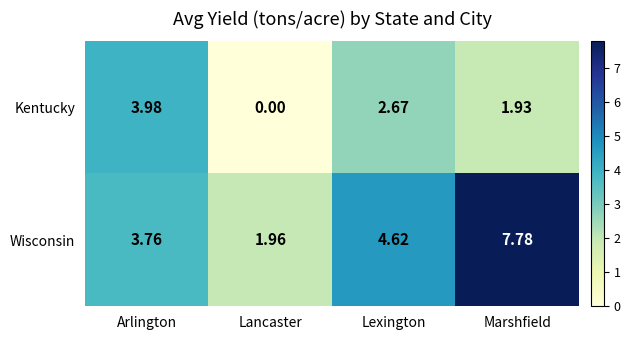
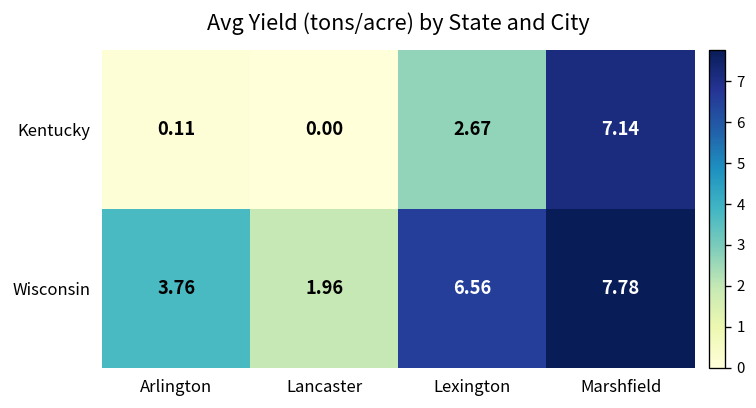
  {
    "Kentucky": {
-     "Arlington": 3.98,
+     "Arlington": 0.11,
      "Lancaster": 0.00,
      "Lexington": 2.67,
-     "Marshfield": 1.93
+     "Marshfield": 7.14
    },
    "Wisconsin": {
      "Arlington": 3.76,
      "Lancaster": 1.96,
-     "Lexington": 4.62,
+     "Lexington": 6.56,
      "Marshfield": 7.78
    }
  }
